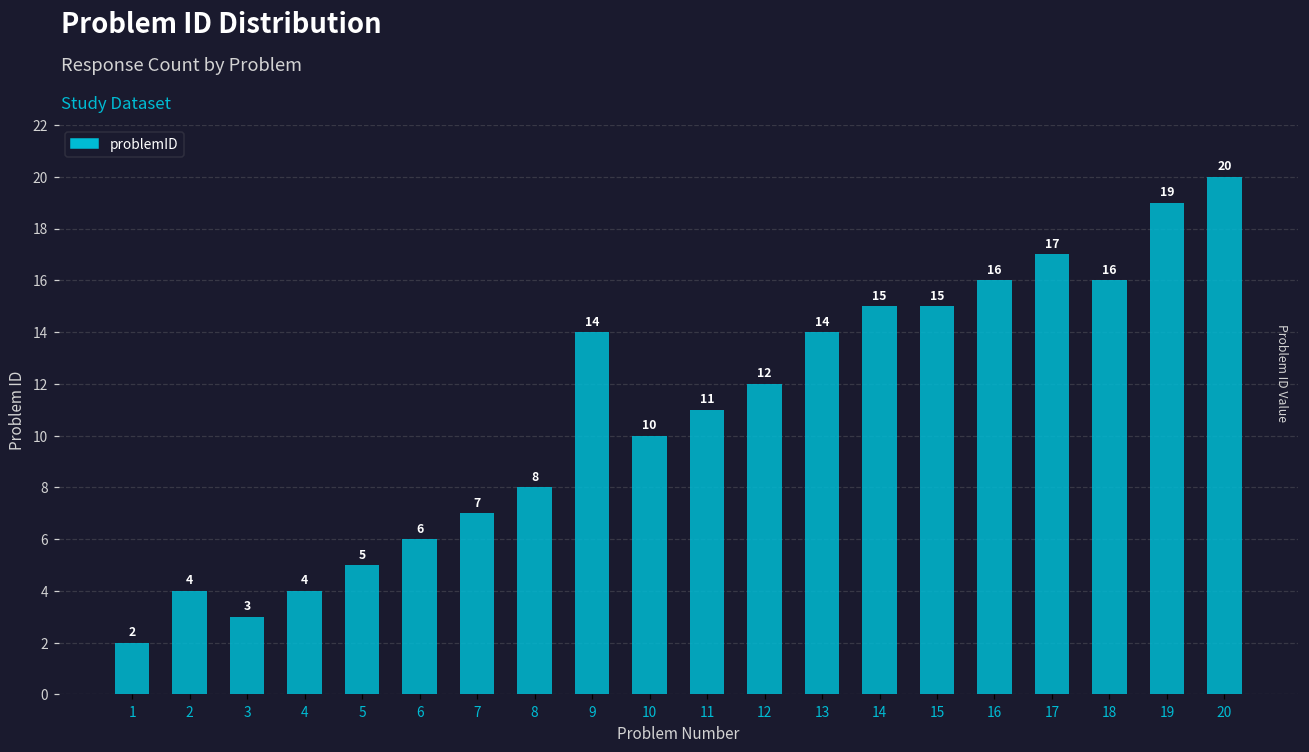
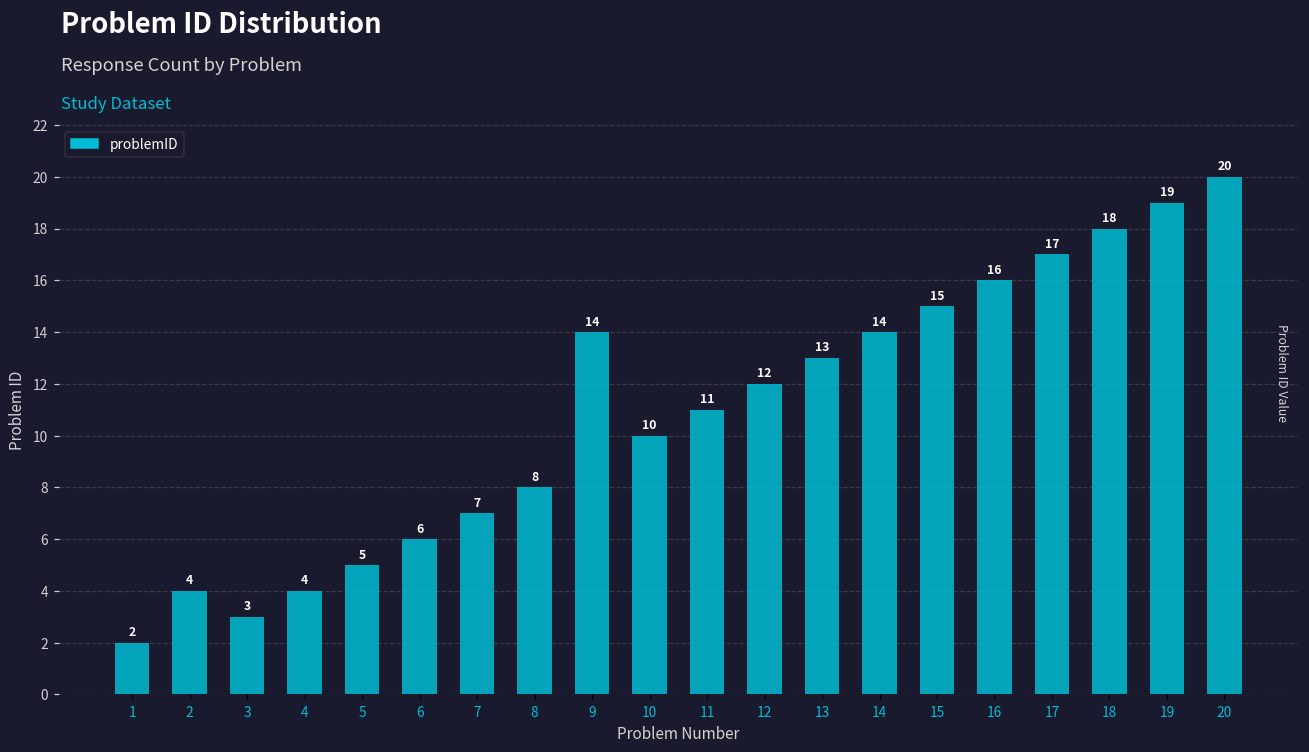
  {
    "1": 2,
    "2": 4,
    "3": 3,
    "4": 4,
    "5": 5,
    "6": 6,
    "7": 7,
    "8": 8,
    "9": 14,
    "10": 10,
    "11": 11,
    "12": 12,
-   "13": 14,
-   "14": 15,
+   "13": 13,
+   "14": 14,
    "15": 15,
    "16": 16,
    "17": 17,
-   "18": 16,
+   "18": 18,
    "19": 19,
    "20": 20
  }
